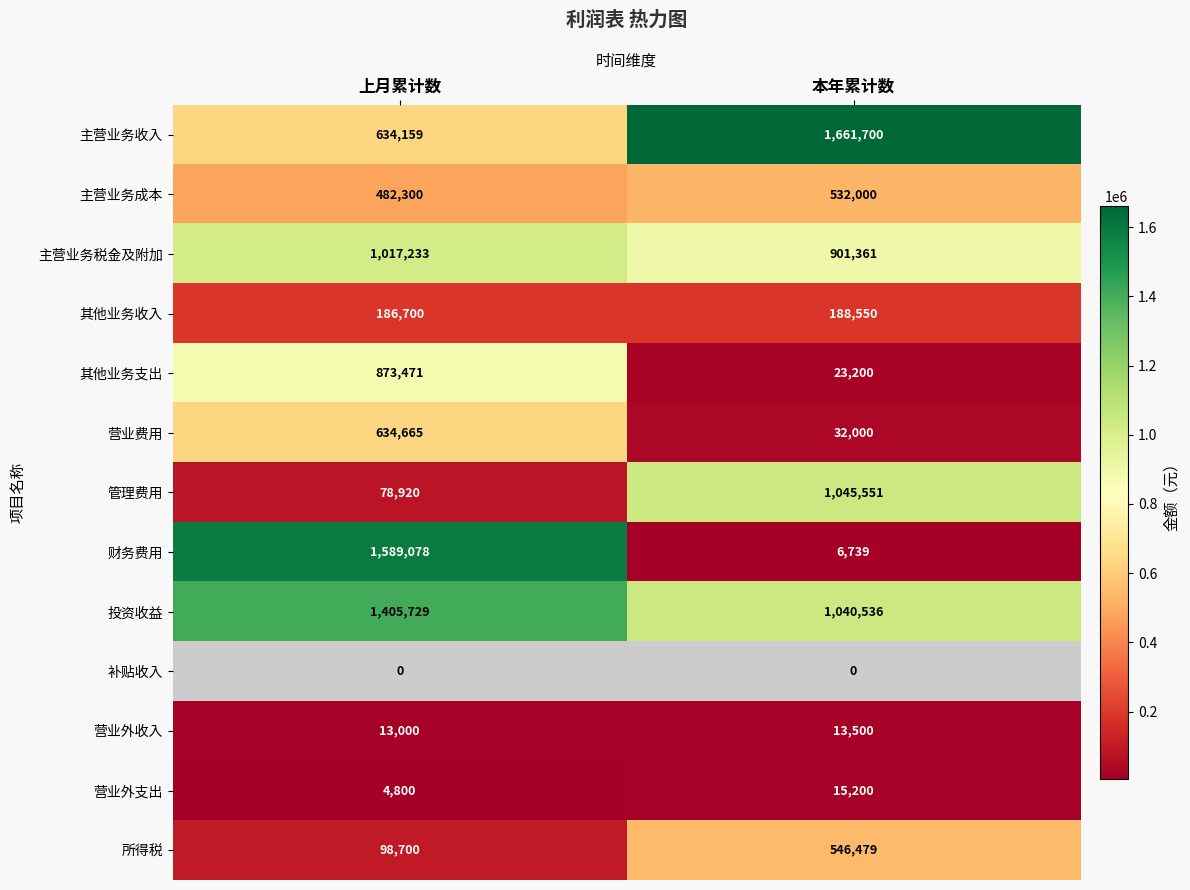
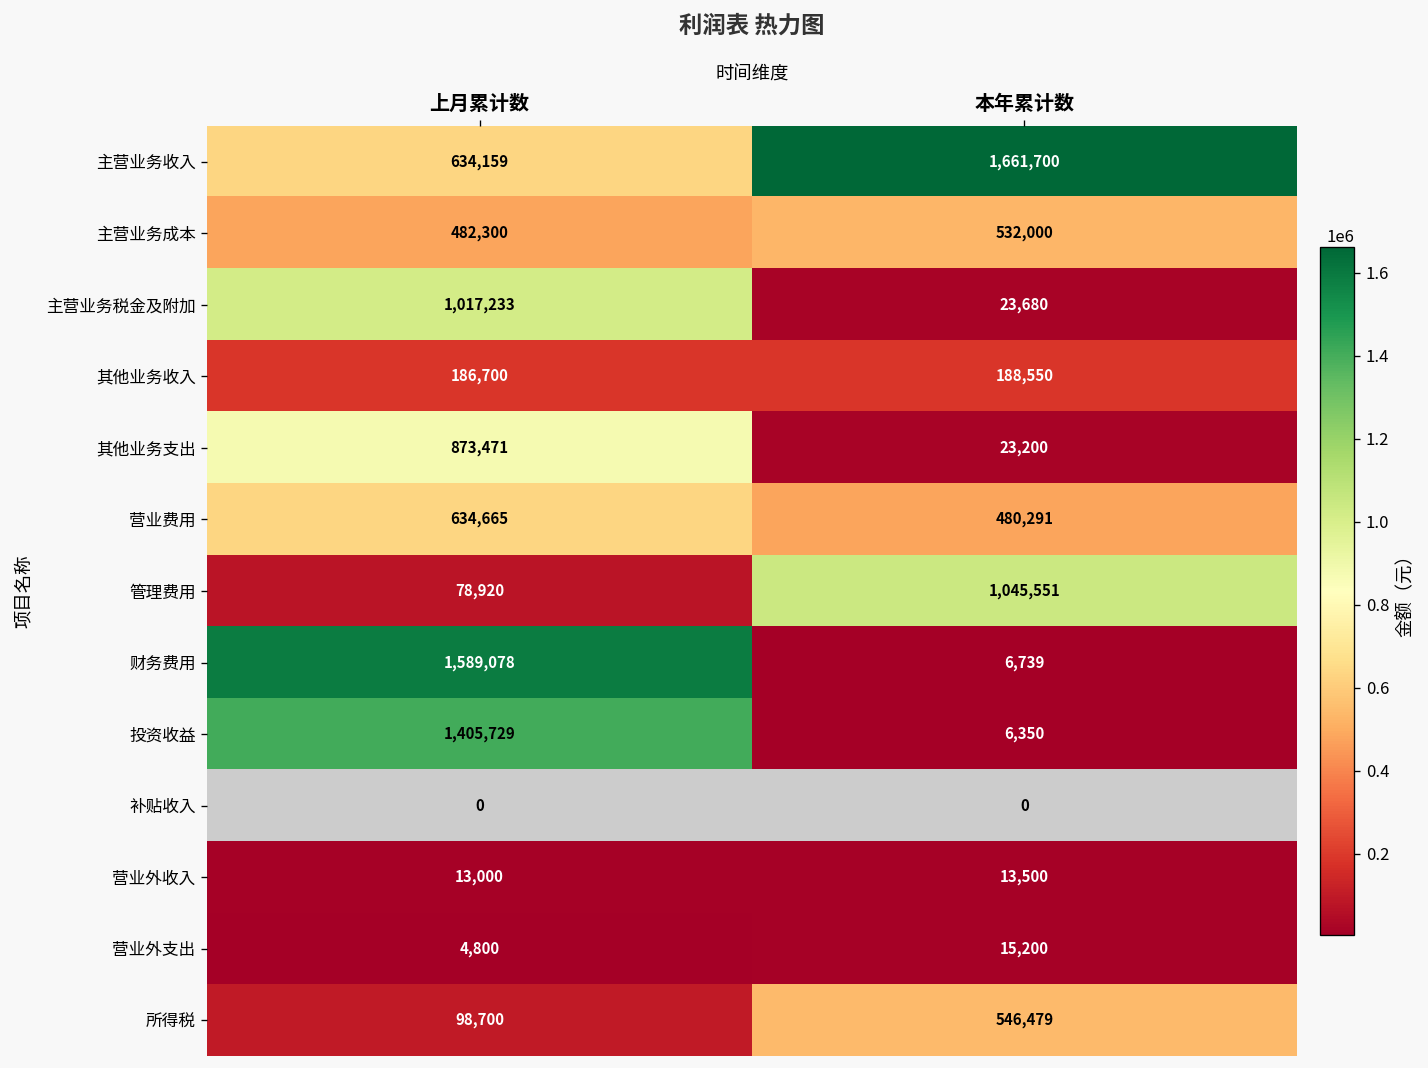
  {
    "主营业务收入": {
      "上月累计数": "634,159",
      "本年累计数": "1,661,700"
    },
    "主营业务成本": {
      "上月累计数": "482,300",
      "本年累计数": "532,000"
    },
    "主营业务税金及附加": {
      "上月累计数": "1,017,233",
-     "本年累计数": "901,361"
+     "本年累计数": "23,680"
    },
    "其他业务收入": {
      "上月累计数": "186,700",
      "本年累计数": "188,550"
    },
    "其他业务支出": {
      "上月累计数": "873,471",
      "本年累计数": "23,200"
    },
    "营业费用": {
      "上月累计数": "634,665",
-     "本年累计数": "32,000"
+     "本年累计数": "480,291"
    },
    "管理费用": {
      "上月累计数": "78,920",
      "本年累计数": "1,045,551"
    },
    "财务费用": {
      "上月累计数": "1,589,078",
      "本年累计数": "6,739"
    },
    "投资收益": {
      "上月累计数": "1,405,729",
-     "本年累计数": "1,040,536"
+     "本年累计数": "6,350"
    },
    "营业外收入": {
      "上月累计数": "13,000",
      "本年累计数": "13,500"
    },
    "营业外支出": {
      "上月累计数": "4,800",
      "本年累计数": "15,200"
    },
    "所得税": {
      "上月累计数": "98,700",
      "本年累计数": "546,479"
    }
  }
